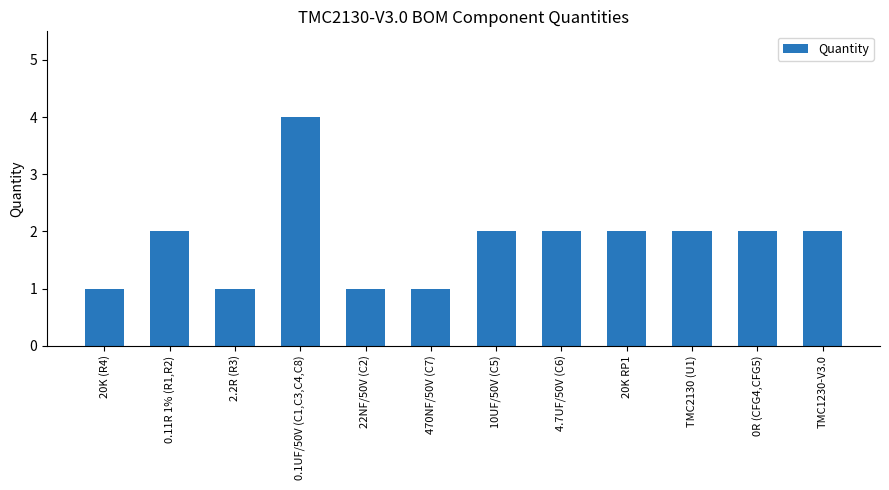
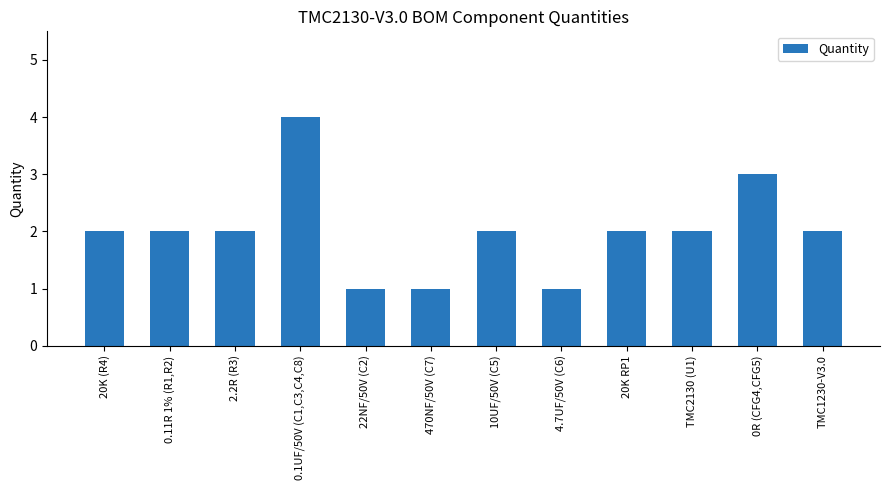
  {
-   "20K (R4)": 1,
+   "20K (R4)": 2,
    "0.11R 1% (R1,R2)": 2,
-   "2.2R (R3)": 1,
+   "2.2R (R3)": 2,
    "0.1UF/50V (C1,C3,C4,C8)": 4,
    "22NF/50V (C2)": 1,
    "470NF/50V (C7)": 1,
    "10UF/50V (C5)": 2,
-   "4.7UF/50V (C6)": 2,
+   "4.7UF/50V (C6)": 1,
    "20K RP1": 2,
    "TMC2130 (U1)": 2,
-   "0R (CFG4,CFG5)": 2,
+   "0R (CFG4,CFG5)": 3,
    "TMC1230-V3.0": 2
  }
